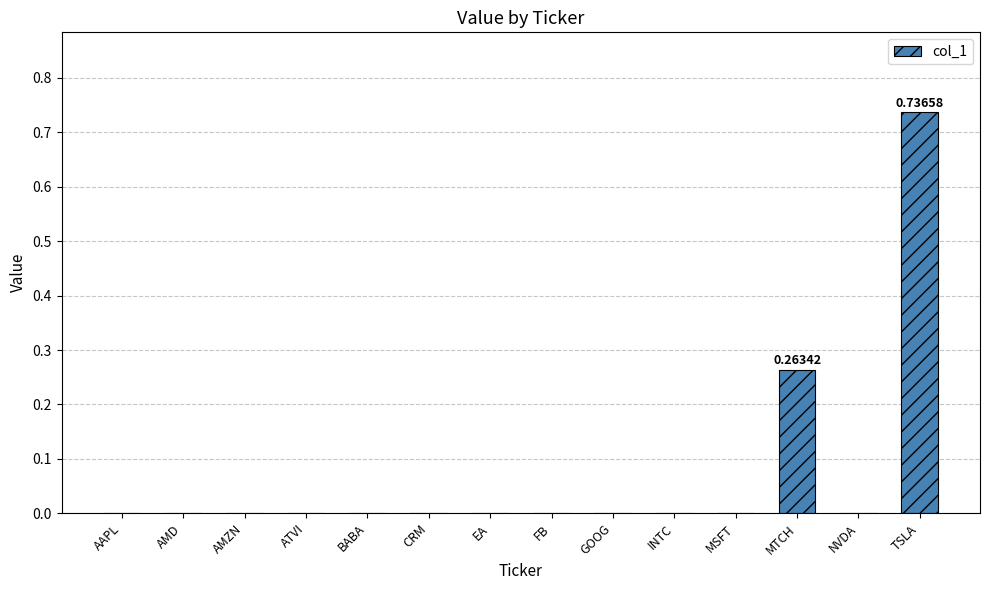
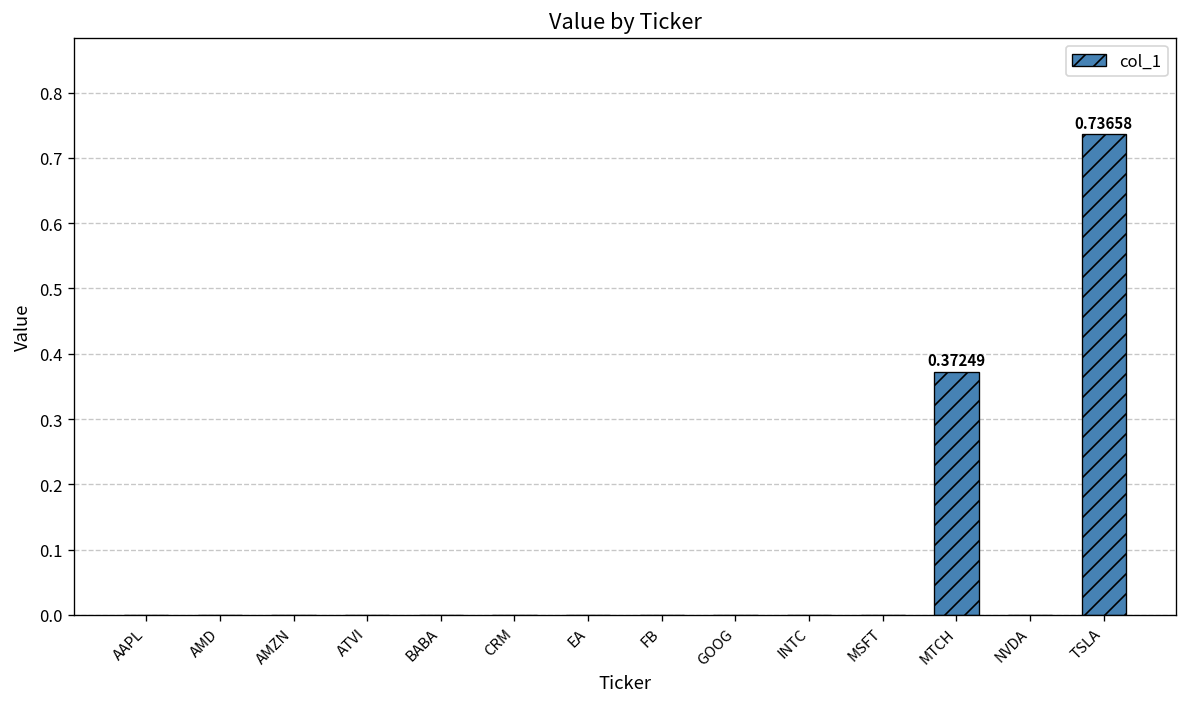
  {
-   "MTCH": 0.26342,
+   "MTCH": 0.37249,
    "TSLA": 0.73658
  }
